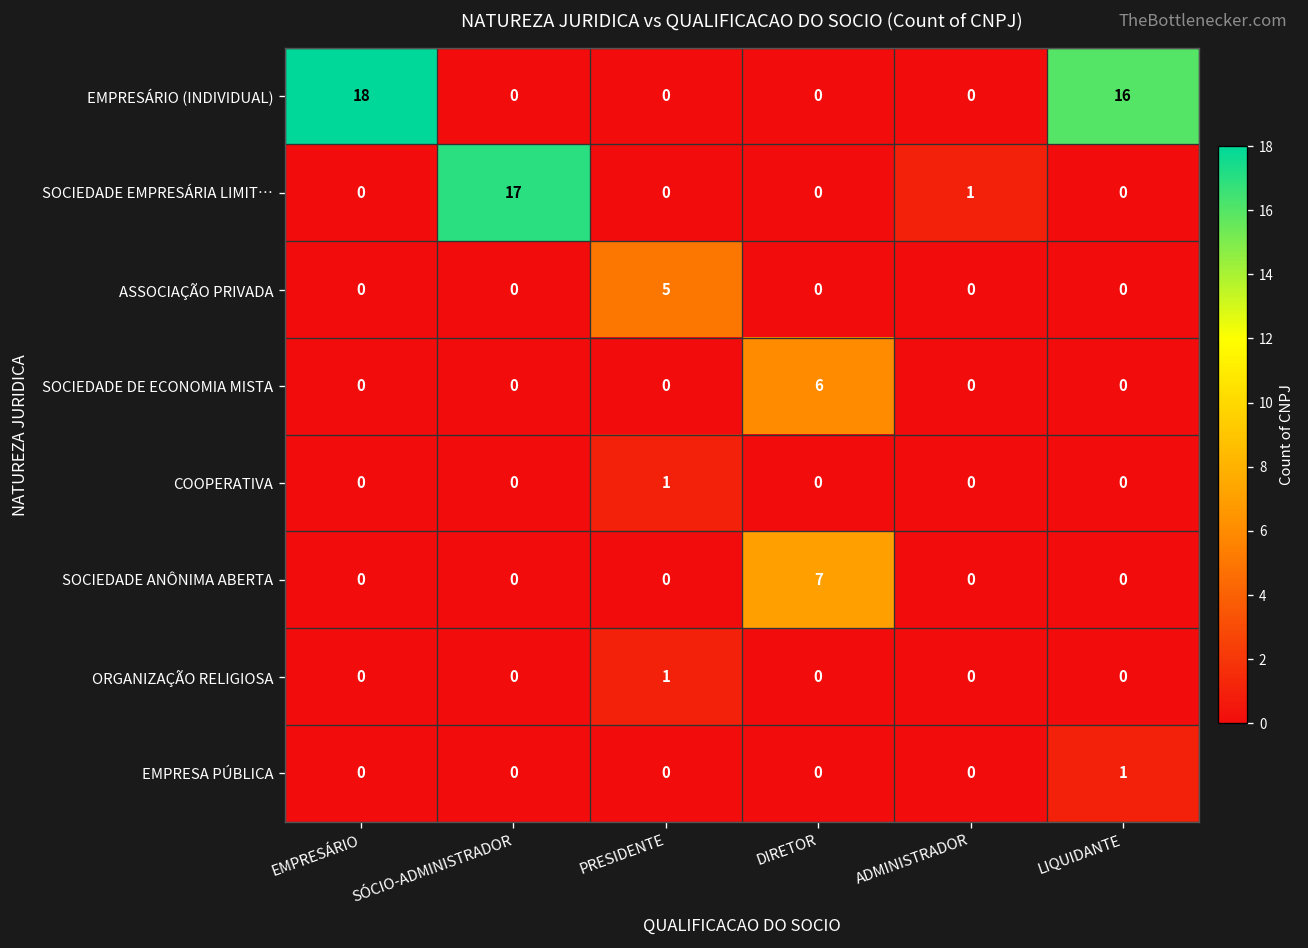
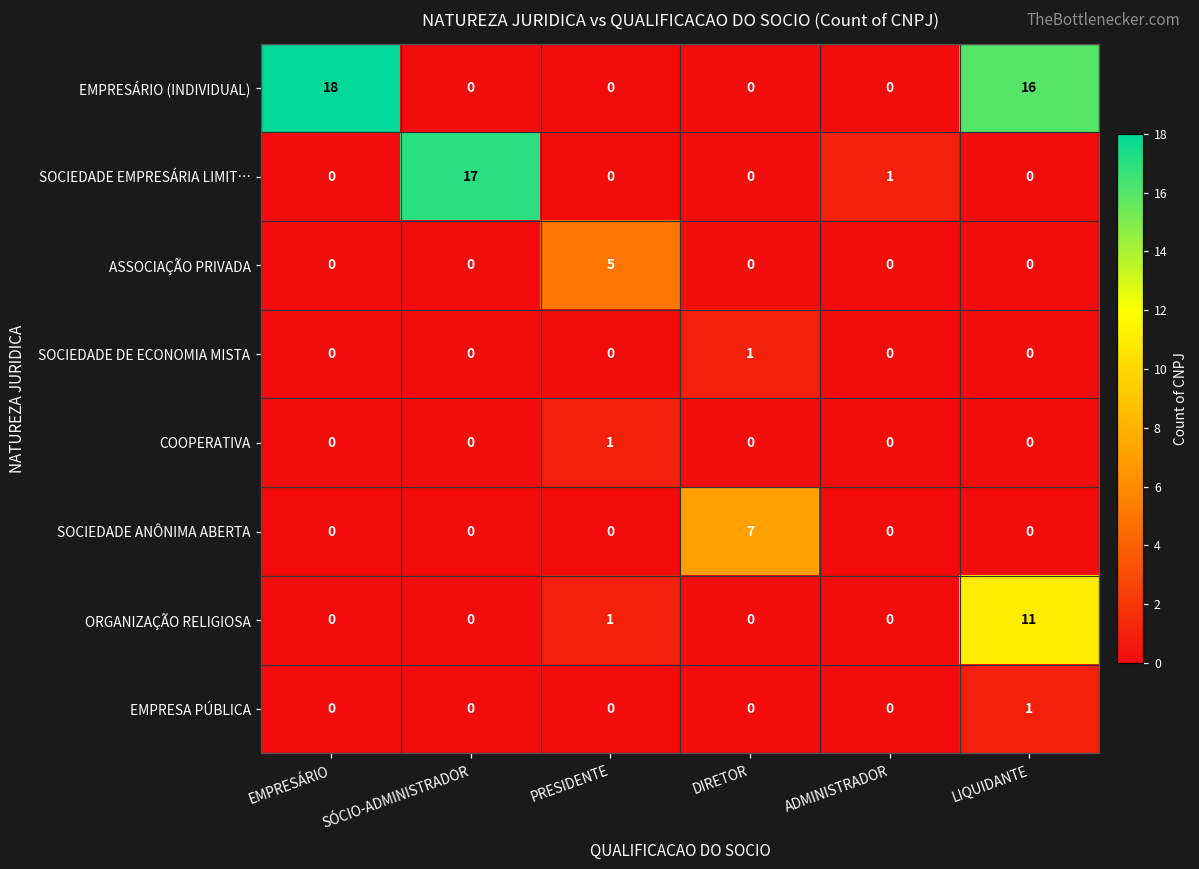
  {
    "EMPRESÁRIO (INDIVIDUAL)": {
      "EMPRESÁRIO": 18,
      "SÓCIO-ADMINISTRADOR": 0,
      "PRESIDENTE": 0,
      "DIRETOR": 0,
      "ADMINISTRADOR": 0,
      "LIQUIDANTE": 16
    },
    "SOCIEDADE EMPRESÁRIA LIMIT…": {
      "EMPRESÁRIO": 0,
      "SÓCIO-ADMINISTRADOR": 17,
      "PRESIDENTE": 0,
      "DIRETOR": 0,
      "ADMINISTRADOR": 1,
      "LIQUIDANTE": 0
    },
    "ASSOCIAÇÃO PRIVADA": {
      "EMPRESÁRIO": 0,
      "SÓCIO-ADMINISTRADOR": 0,
      "PRESIDENTE": 5,
      "DIRETOR": 0,
      "ADMINISTRADOR": 0,
      "LIQUIDANTE": 0
    },
    "SOCIEDADE DE ECONOMIA MISTA": {
      "EMPRESÁRIO": 0,
      "SÓCIO-ADMINISTRADOR": 0,
      "PRESIDENTE": 0,
-     "DIRETOR": 6,
+     "DIRETOR": 1,
      "ADMINISTRADOR": 0,
      "LIQUIDANTE": 0
    },
    "COOPERATIVA": {
      "EMPRESÁRIO": 0,
      "SÓCIO-ADMINISTRADOR": 0,
      "PRESIDENTE": 1,
      "DIRETOR": 0,
      "ADMINISTRADOR": 0,
      "LIQUIDANTE": 0
    },
    "SOCIEDADE ANÔNIMA ABERTA": {
      "EMPRESÁRIO": 0,
      "SÓCIO-ADMINISTRADOR": 0,
      "PRESIDENTE": 0,
      "DIRETOR": 7,
      "ADMINISTRADOR": 0,
      "LIQUIDANTE": 0
    },
    "ORGANIZAÇÃO RELIGIOSA": {
      "EMPRESÁRIO": 0,
      "SÓCIO-ADMINISTRADOR": 0,
      "PRESIDENTE": 1,
      "DIRETOR": 0,
      "ADMINISTRADOR": 0,
-     "LIQUIDANTE": 0
+     "LIQUIDANTE": 11
    },
    "EMPRESA PÚBLICA": {
      "EMPRESÁRIO": 0,
      "SÓCIO-ADMINISTRADOR": 0,
      "PRESIDENTE": 0,
      "DIRETOR": 0,
      "ADMINISTRADOR": 0,
      "LIQUIDANTE": 1
    }
  }
